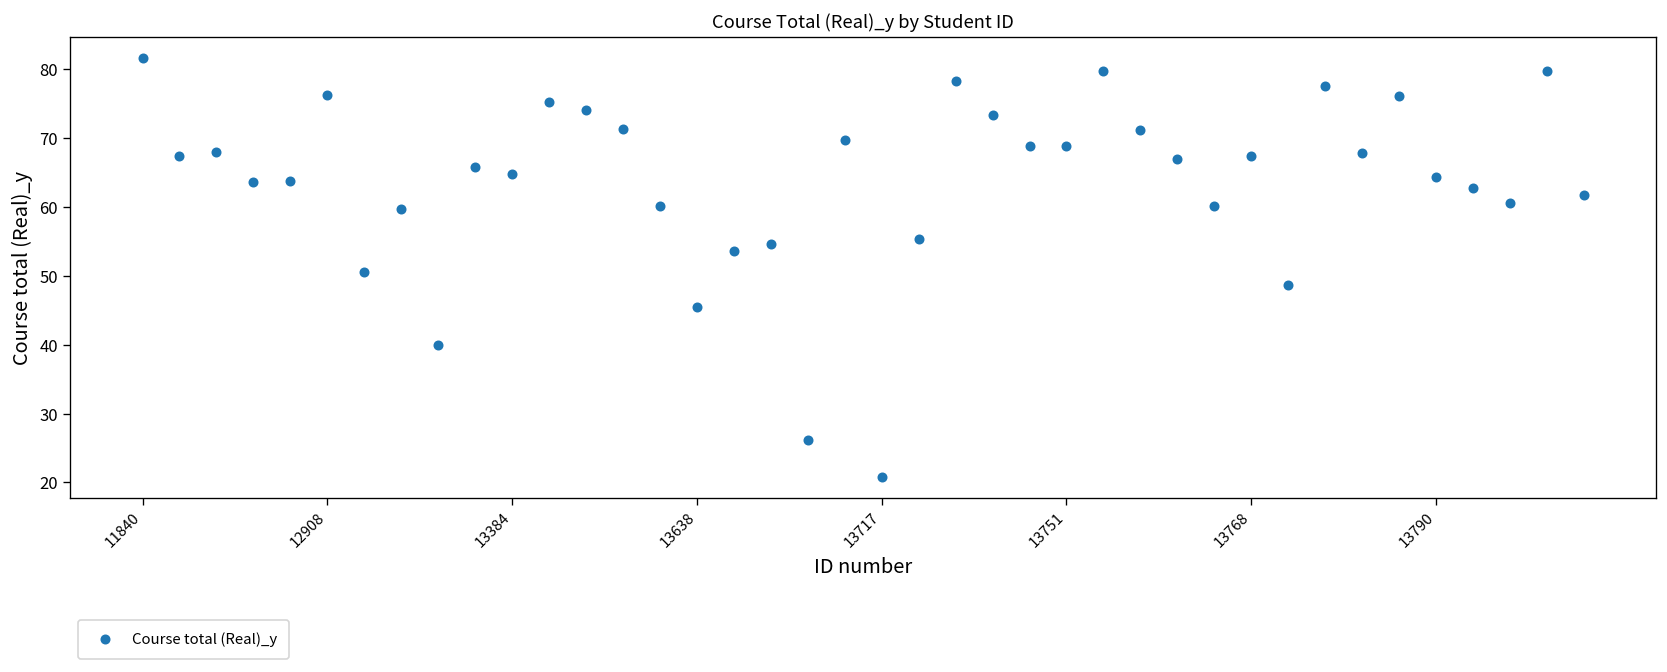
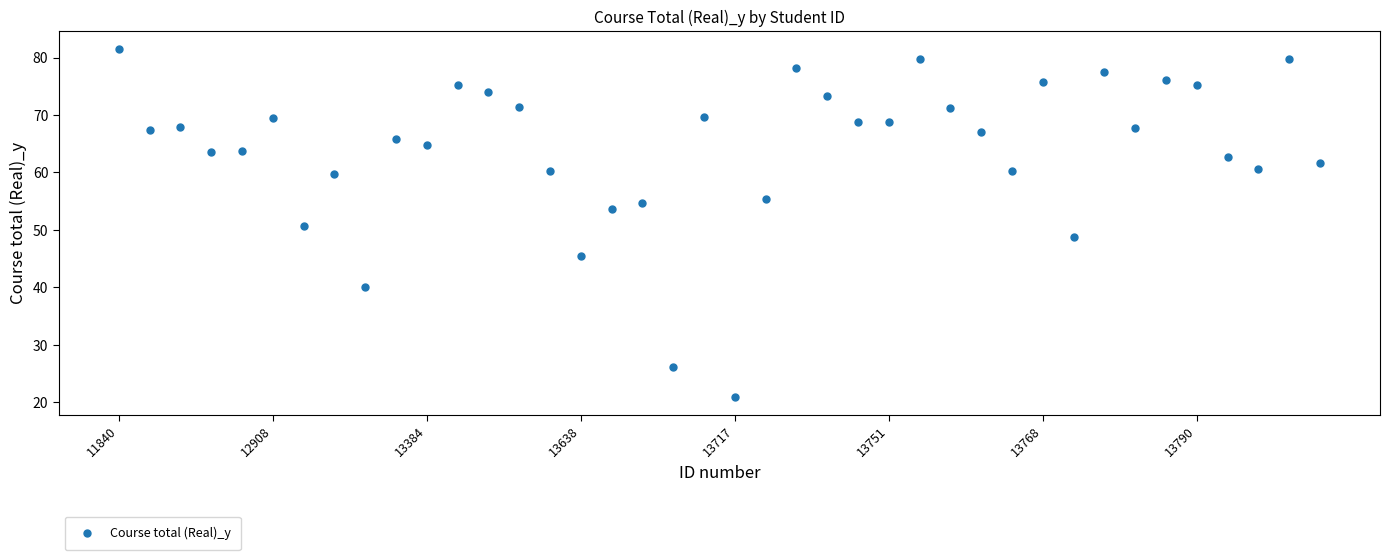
  {
    "11840": 82,
-   "12908": 76,
+   "12908": 70,
    "13384": 65,
    "13638": 45,
    "13717": 21,
    "13751": 69,
-   "13768": 67,
-   "13790": 64
+   "13768": 76,
+   "13790": 75
  }
